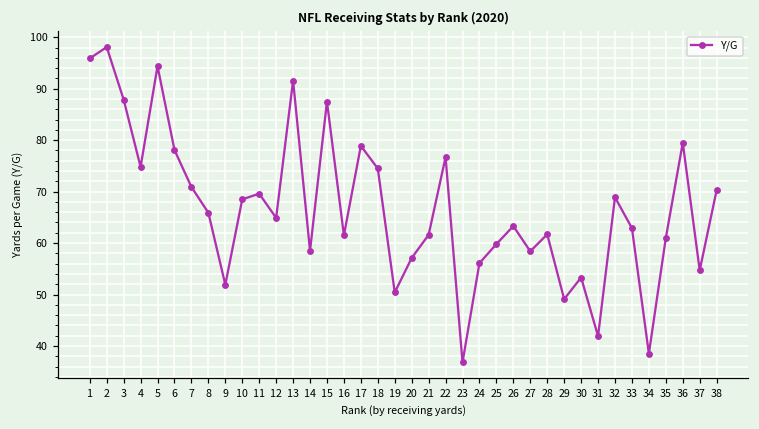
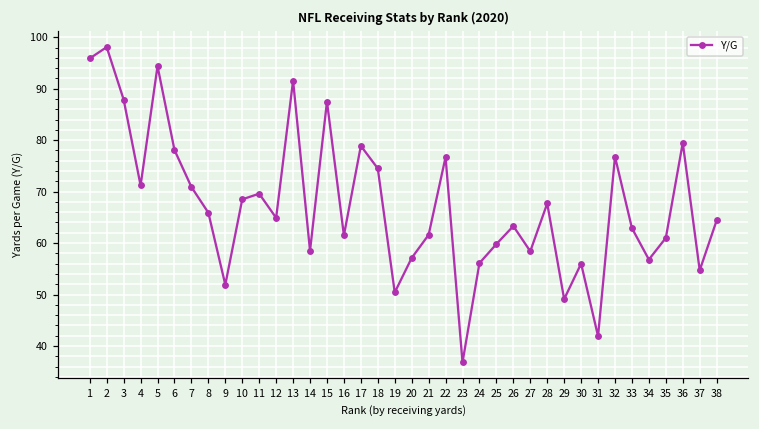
  {
    "1": 96,
    "2": 98,
    "3": 88,
-   "4": 75,
+   "4": 71,
    "5": 94,
    "6": 78,
    "7": 71,
    "8": 66,
    "9": 52,
    "10": 69,
    "11": 70,
    "12": 65,
    "13": 92,
    "14": 59,
    "15": 88,
    "16": 62,
    "17": 79,
    "18": 75,
    "19": 50,
    "20": 57,
    "21": 62,
    "22": 77,
    "23": 37,
    "24": 56,
    "25": 60,
    "26": 63,
    "27": 58,
-   "28": 62,
+   "28": 68,
    "29": 49,
-   "30": 53,
+   "30": 56,
    "31": 42,
-   "32": 69,
+   "32": 77,
    "33": 63,
-   "34": 39,
+   "34": 57,
    "35": 61,
    "36": 80,
    "37": 55,
-   "38": 70
+   "38": 64
  }
